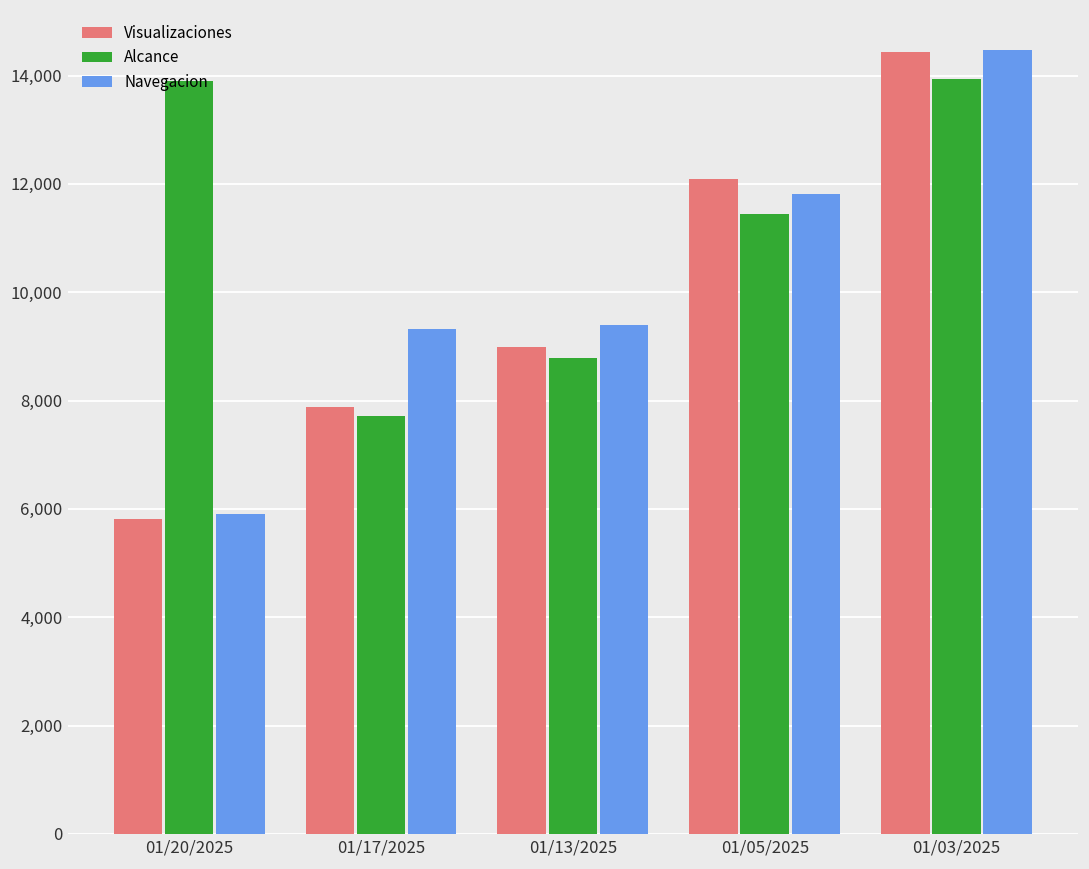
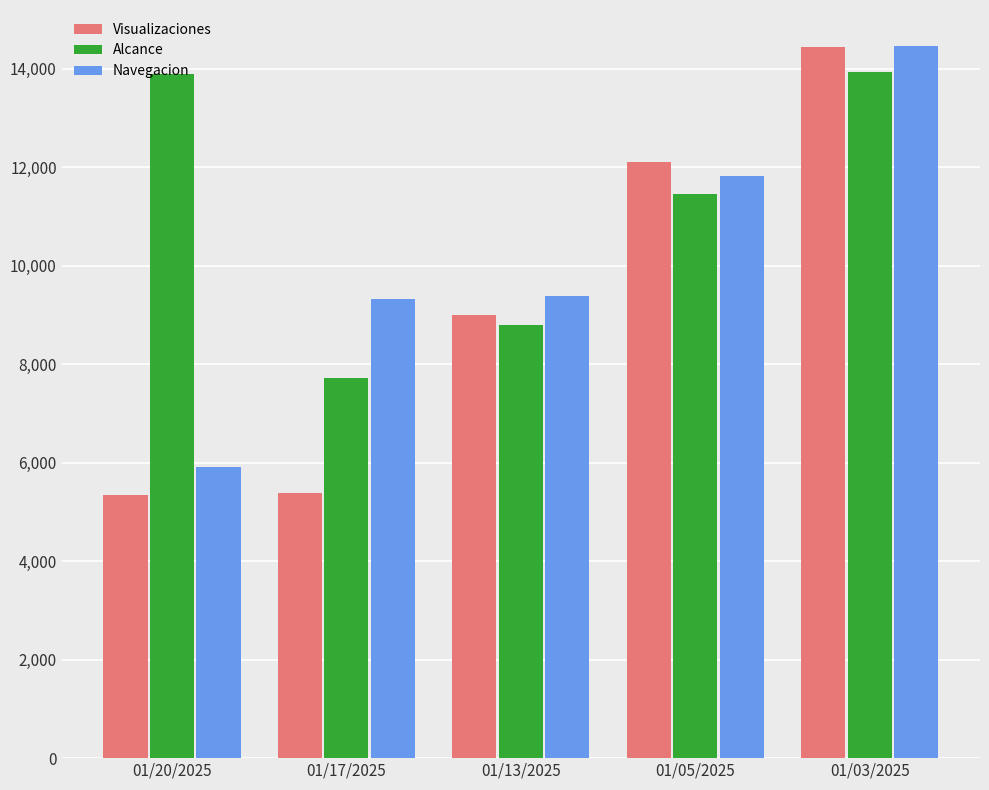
  {
    "Visualizaciones": {
-     "01/20/2025": "5,800",
-     "01/17/2025": "7,900",
+     "01/20/2025": "5,300",
+     "01/17/2025": "5,400",
      "01/13/2025": "9,000",
      "01/05/2025": "12,100",
      "01/03/2025": "14,400"
    },
    "Alcance": {
      "01/17/2025": "7,700",
      "01/13/2025": "8,800",
      "01/05/2025": "11,500",
      "01/03/2025": "13,900"
    },
    "Navegacion": {
      "01/20/2025": "5,900",
      "01/17/2025": "9,300",
      "01/13/2025": "9,400",
      "01/05/2025": "11,800",
      "01/03/2025": "14,500"
    }
  }
